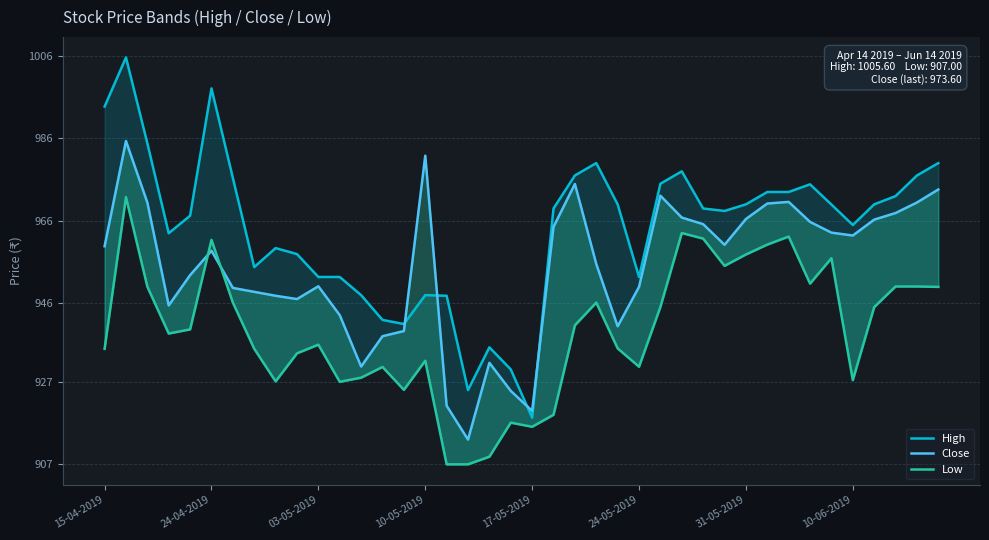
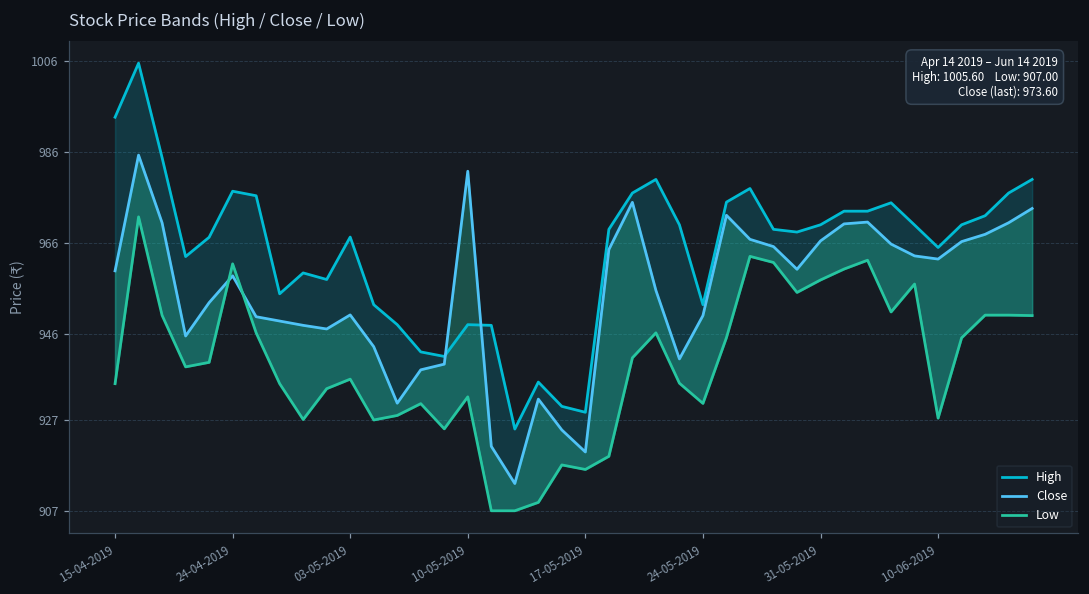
  {
    "High": {
      "15-04-2019": 994,
-     "24-04-2019": 998,
-     "03-05-2019": 952,
+     "24-04-2019": 977,
+     "03-05-2019": 967,
      "10-05-2019": 948,
-     "17-05-2019": 918,
+     "17-05-2019": 929,
      "24-05-2019": 952,
      "31-05-2019": 970,
      "10-06-2019": 965
    },
    "Close": {
      "24-04-2019": 959
    }
  }
